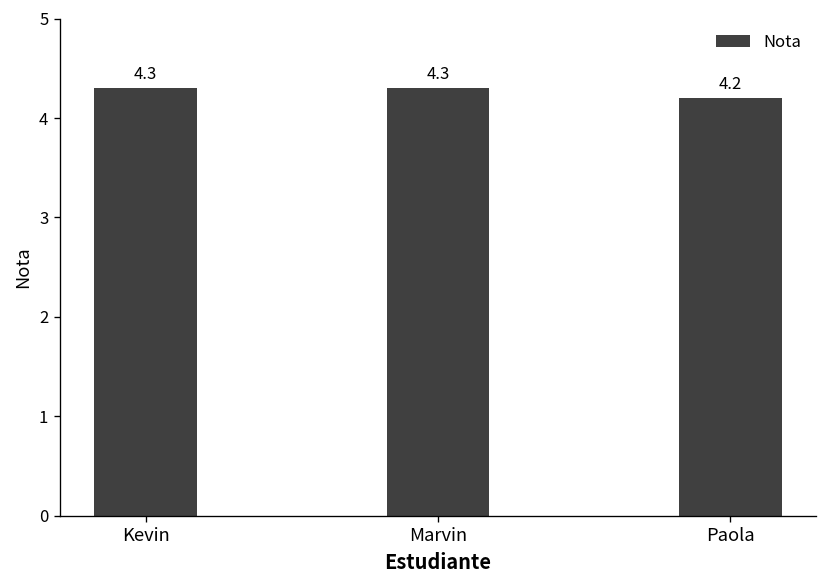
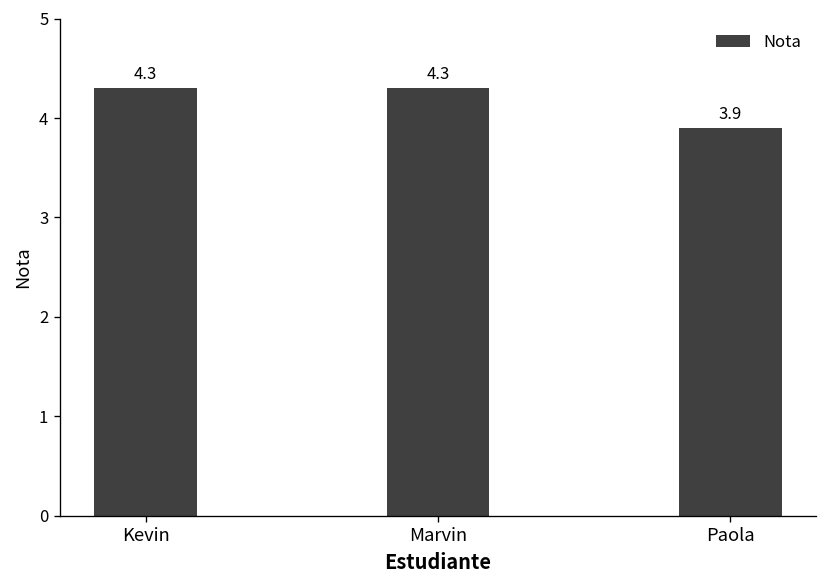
  {
    "Kevin": 4.3,
    "Marvin": 4.3,
-   "Paola": 4.2
+   "Paola": 3.9
  }
